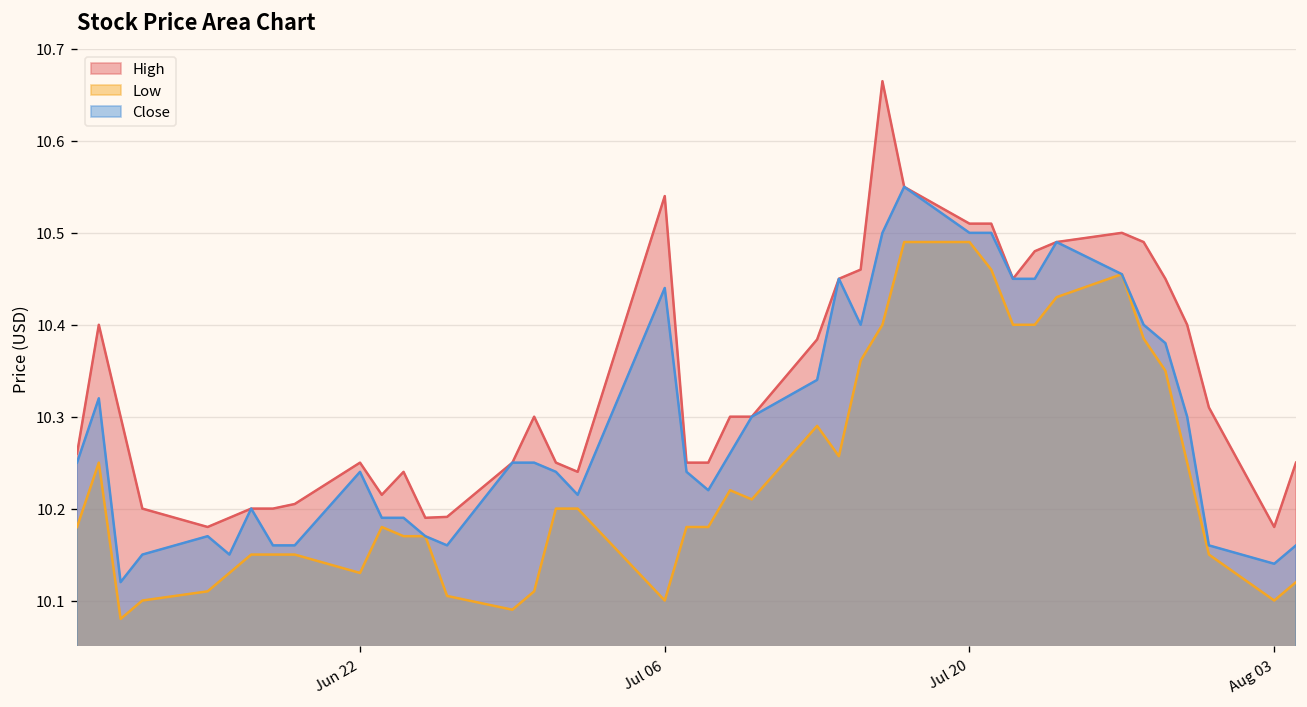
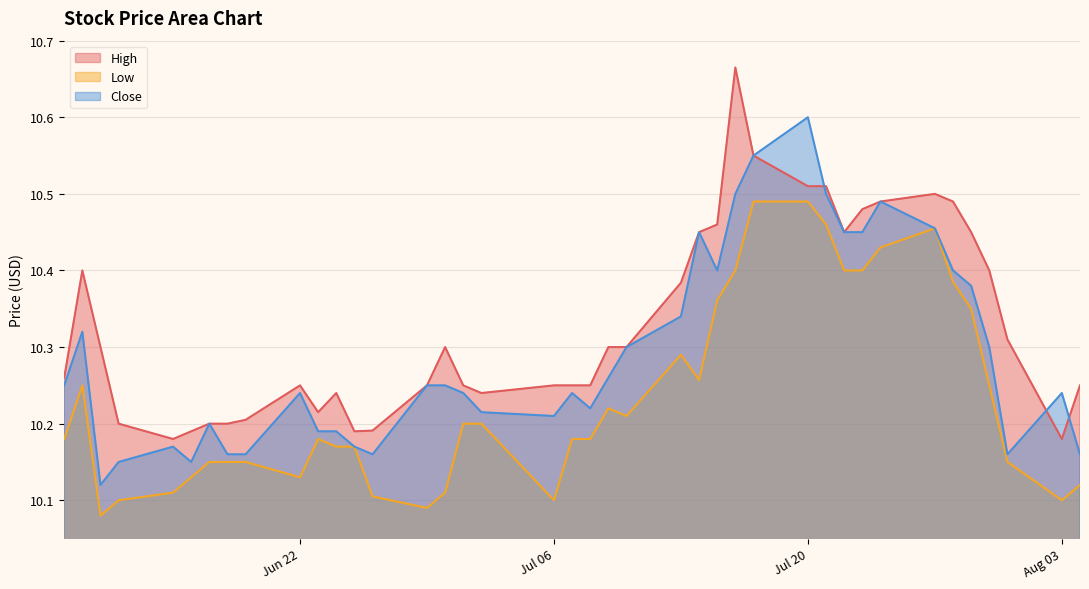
  {
    "High": {
      "Jun 22": 10.25,
-     "Jul 06": 10.54,
+     "Jul 06": 10.25,
      "Jul 20": 10.51,
      "Aug 03": 10.18
    },
    "Low": {
      "Jun 22": 10.13,
      "Jul 06": 10.10,
      "Jul 20": 10.49,
      "Aug 03": 10.10
    },
    "Close": {
      "Jun 22": 10.24,
-     "Jul 06": 10.44,
-     "Jul 20": 10.5,
-     "Aug 03": 10.14
+     "Jul 06": 10.21,
+     "Jul 20": 10.6,
+     "Aug 03": 10.24
    }
  }
